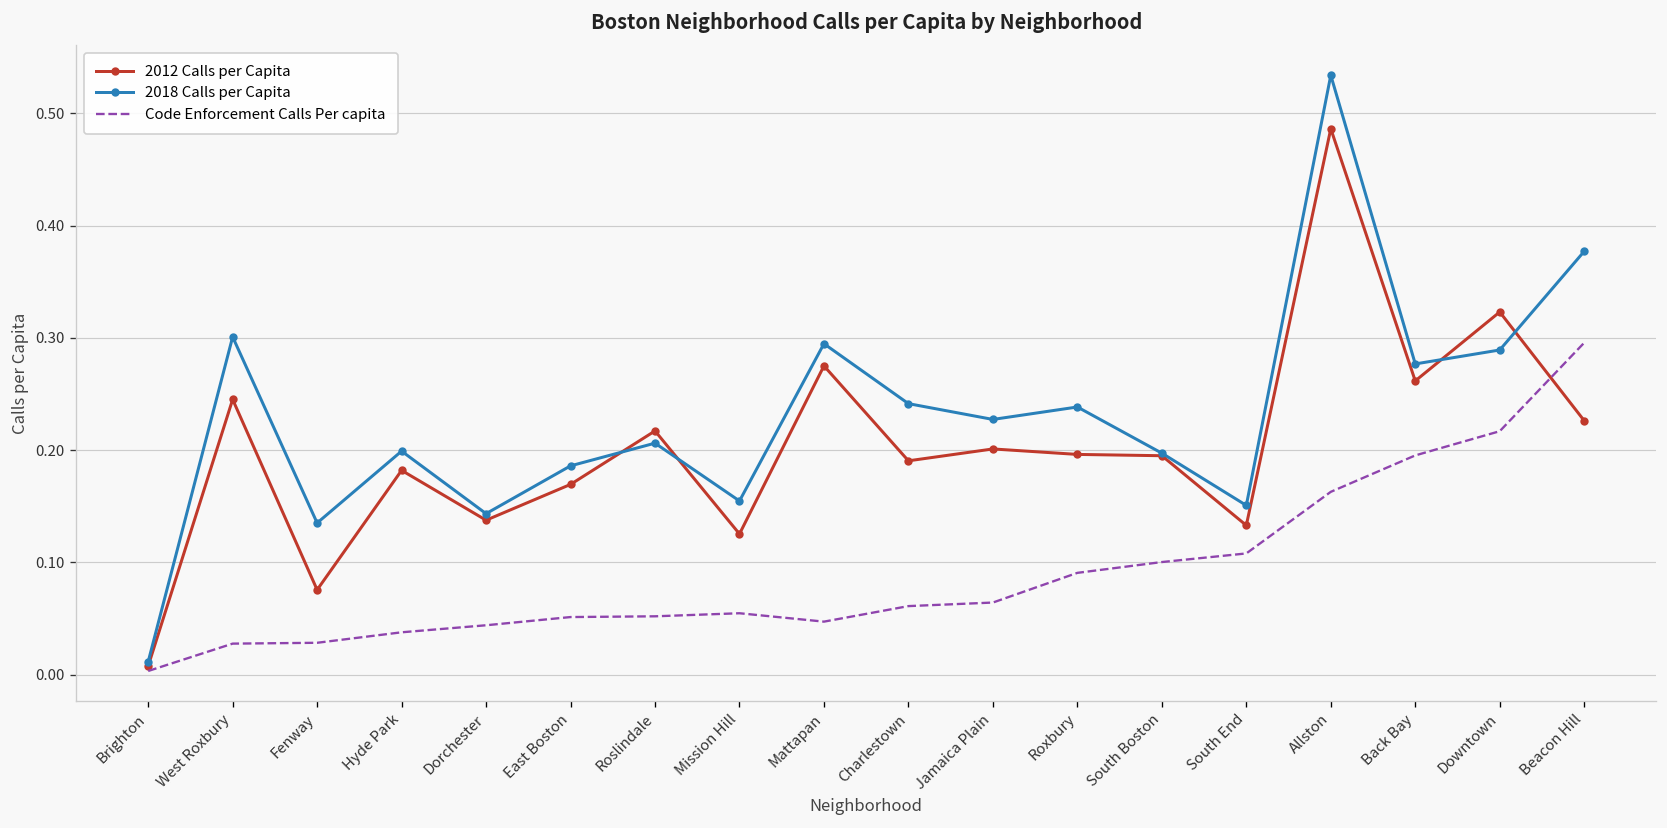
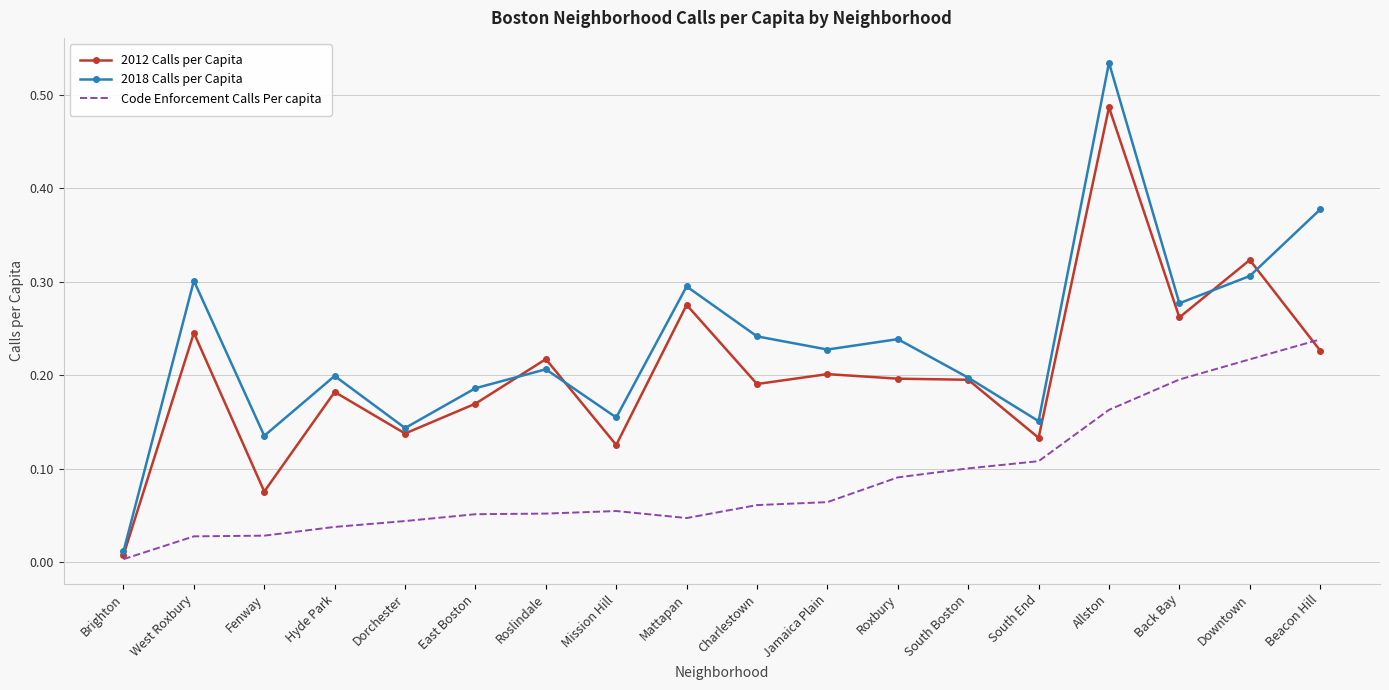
  {
    "2012 Calls per Capita": {
      "Brighton": 0.01,
      "West Roxbury": 0.25,
      "Fenway": 0.08,
      "Hyde Park": 0.18,
      "Dorchester": 0.14,
      "East Boston": 0.17,
      "Roslindale": 0.22,
      "Mission Hill": 0.13,
      "Mattapan": 0.28,
      "Charlestown": 0.19,
      "Jamaica Plain": 0.20,
      "Roxbury": 0.20,
      "South End": 0.13,
      "Allston": 0.49,
      "Back Bay": 0.26,
      "Downtown": 0.32,
      "Beacon Hill": 0.23
    },
    "2018 Calls per Capita": {
      "Brighton": 0.01,
      "West Roxbury": 0.30,
      "Fenway": 0.14,
      "Hyde Park": 0.20,
      "Dorchester": 0.14,
      "East Boston": 0.19,
      "Roslindale": 0.21,
      "Mission Hill": 0.15,
      "Mattapan": 0.29,
      "Charlestown": 0.24,
      "Jamaica Plain": 0.23,
      "Roxbury": 0.24,
      "South End": 0.15,
      "Allston": 0.53,
      "Back Bay": 0.28,
-     "Downtown": 0.29,
+     "Downtown": 0.31,
      "Beacon Hill": 0.38
    },
    "Code Enforcement Calls Per capita": {
      "Brighton": 0.00,
      "West Roxbury": 0.03,
      "Fenway": 0.03,
      "Hyde Park": 0.04,
      "Dorchester": 0.04,
      "East Boston": 0.05,
      "Roslindale": 0.05,
      "Mission Hill": 0.05,
      "Mattapan": 0.05,
      "Charlestown": 0.06,
      "Jamaica Plain": 0.06,
      "Roxbury": 0.09,
      "South Boston": 0.10,
      "South End": 0.11,
      "Allston": 0.16,
      "Back Bay": 0.20,
      "Downtown": 0.22,
-     "Beacon Hill": 0.30
+     "Beacon Hill": 0.24
    }
  }
